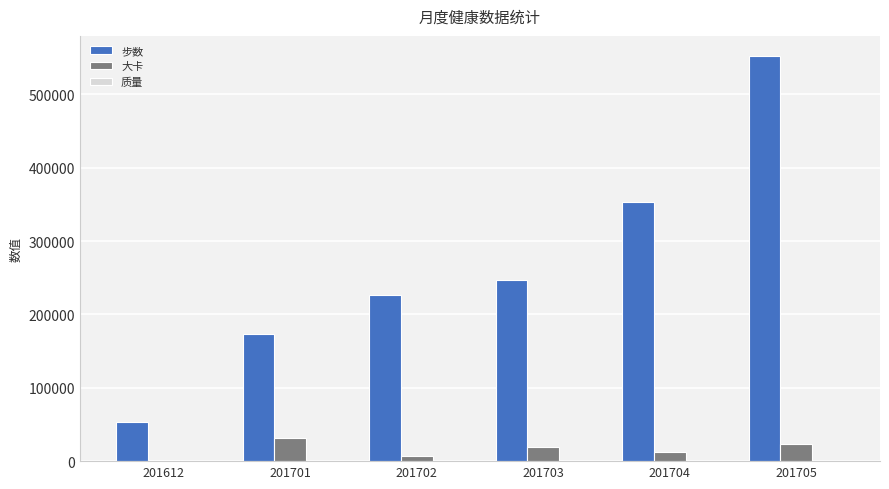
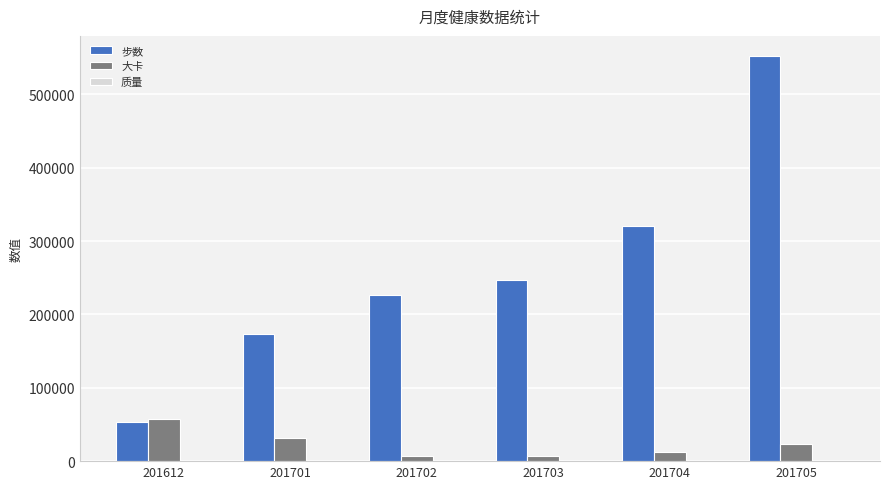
  {
    "步数": {
      "201612": 50000,
      "201701": 170000,
      "201702": 230000,
      "201703": 250000,
-     "201704": 350000,
+     "201704": 320000,
      "201705": 550000
    },
    "大卡": {
-     "201612": 0,
+     "201612": 60000,
      "201701": 30000,
      "201702": 10000,
-     "201703": 20000,
+     "201703": 10000,
      "201704": 10000,
      "201705": 20000
    }
  }
